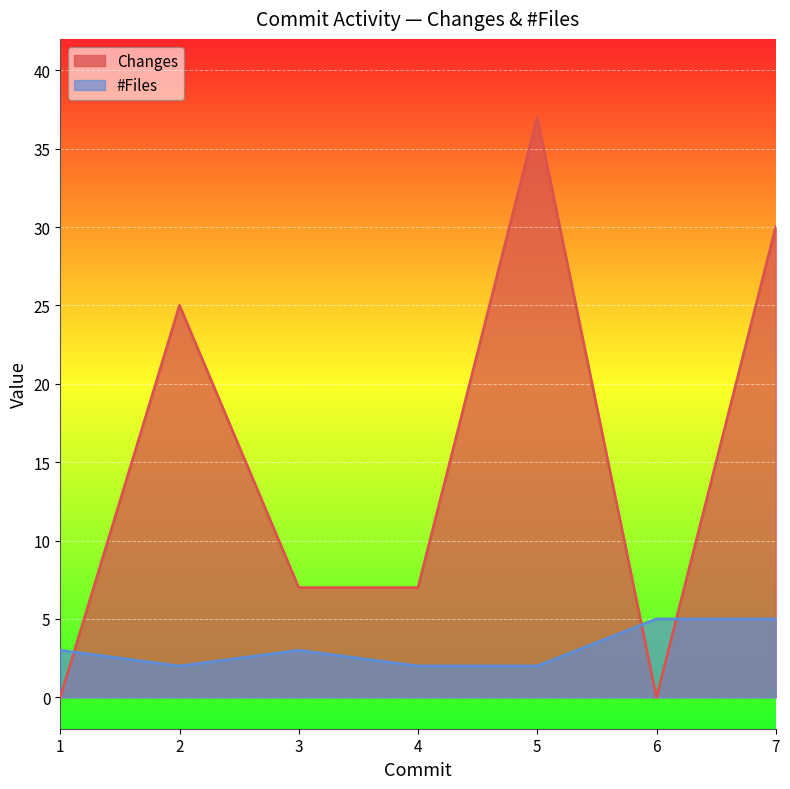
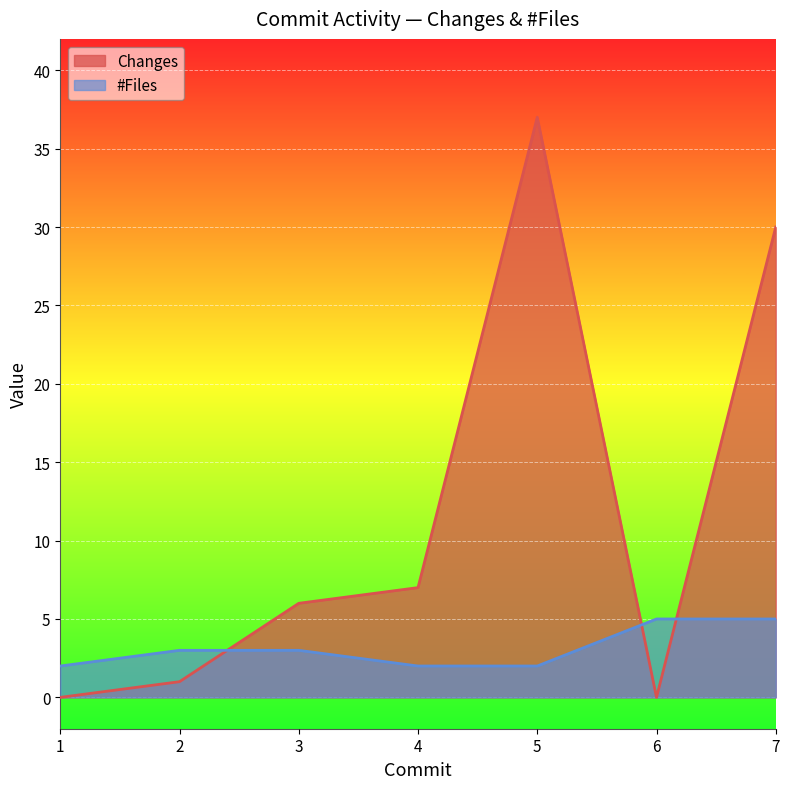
  {
    "Changes": {
      "1": 0,
-     "2": 25,
-     "3": 7,
+     "2": 1,
+     "3": 6,
      "4": 7,
      "5": 37,
      "6": 0,
      "7": 30
    },
    "#Files": {
-     "1": 3,
-     "2": 2,
+     "1": 2,
+     "2": 3,
      "3": 3,
      "4": 2,
      "5": 2,
      "6": 5,
      "7": 5
    }
  }
